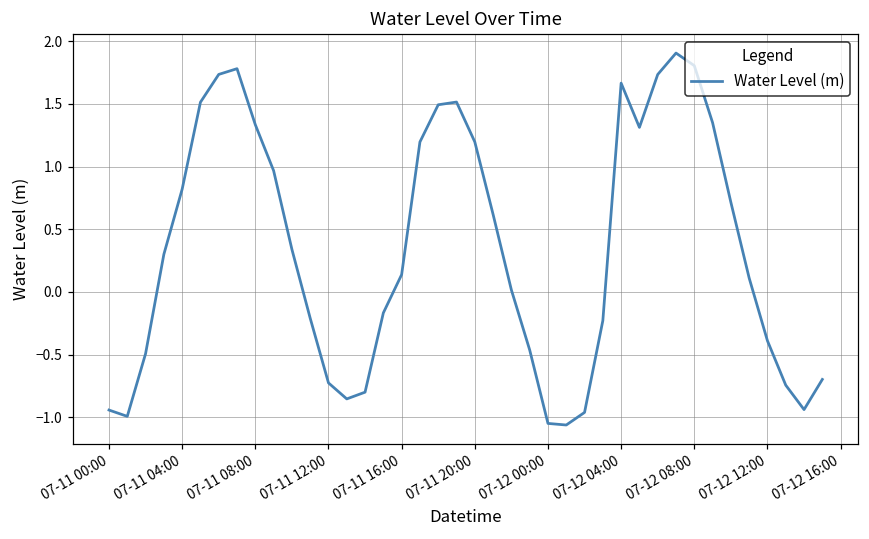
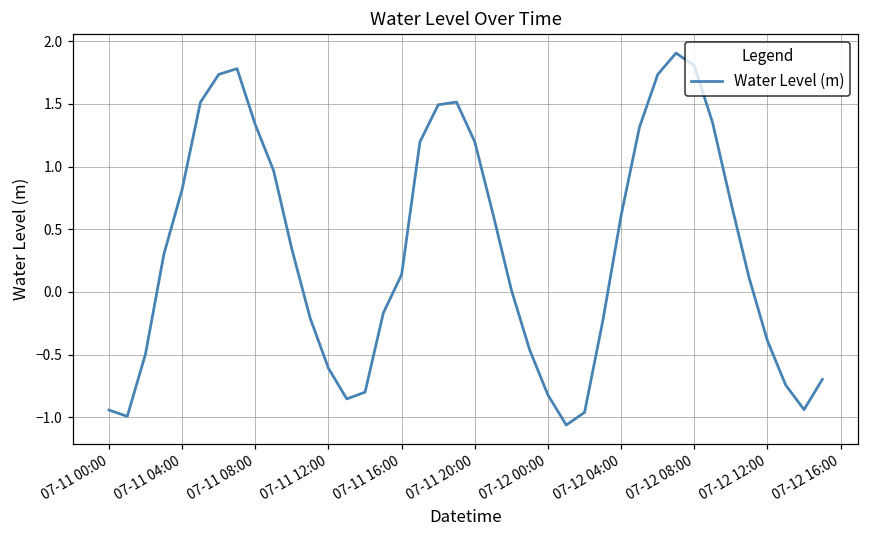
  {
    "07-11 00:00": -0.94,
    "07-11 04:00": 0.82,
    "07-11 08:00": 1.33,
-   "07-11 12:00": -0.73,
+   "07-11 12:00": -0.61,
    "07-11 16:00": 0.14,
    "07-11 20:00": 1.20,
-   "07-12 00:00": -1.05,
-   "07-12 04:00": 1.67,
+   "07-12 00:00": -0.82,
+   "07-12 04:00": 0.61,
    "07-12 12:00": -0.39
  }
